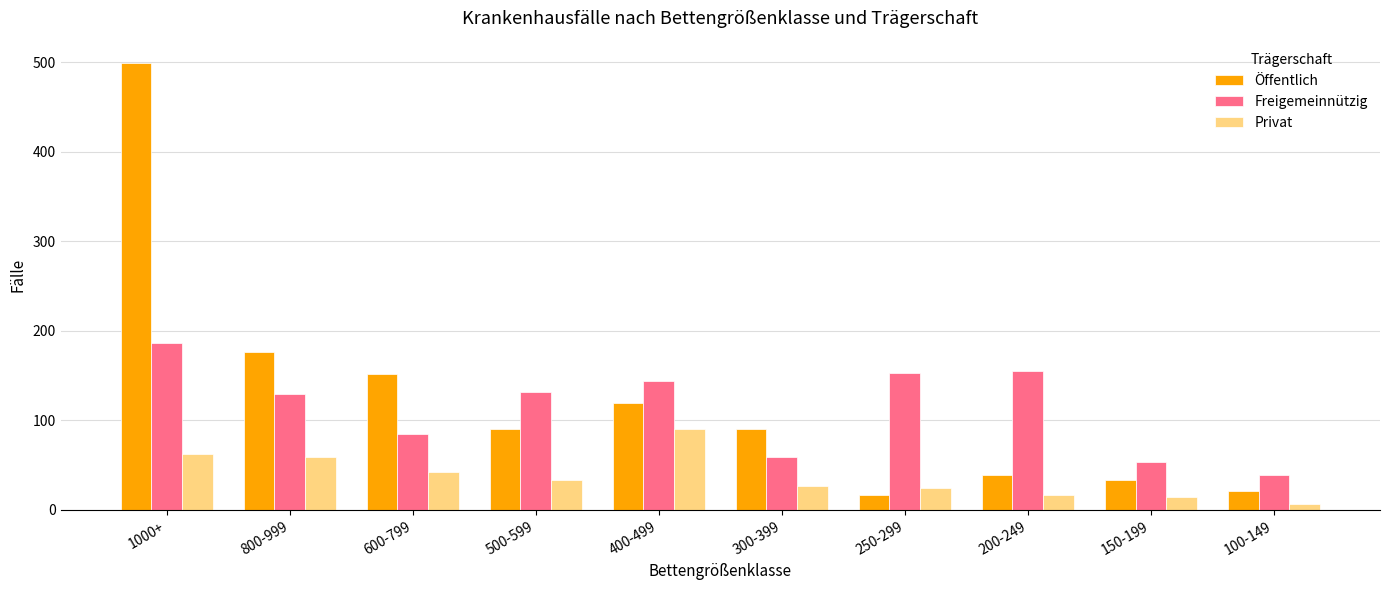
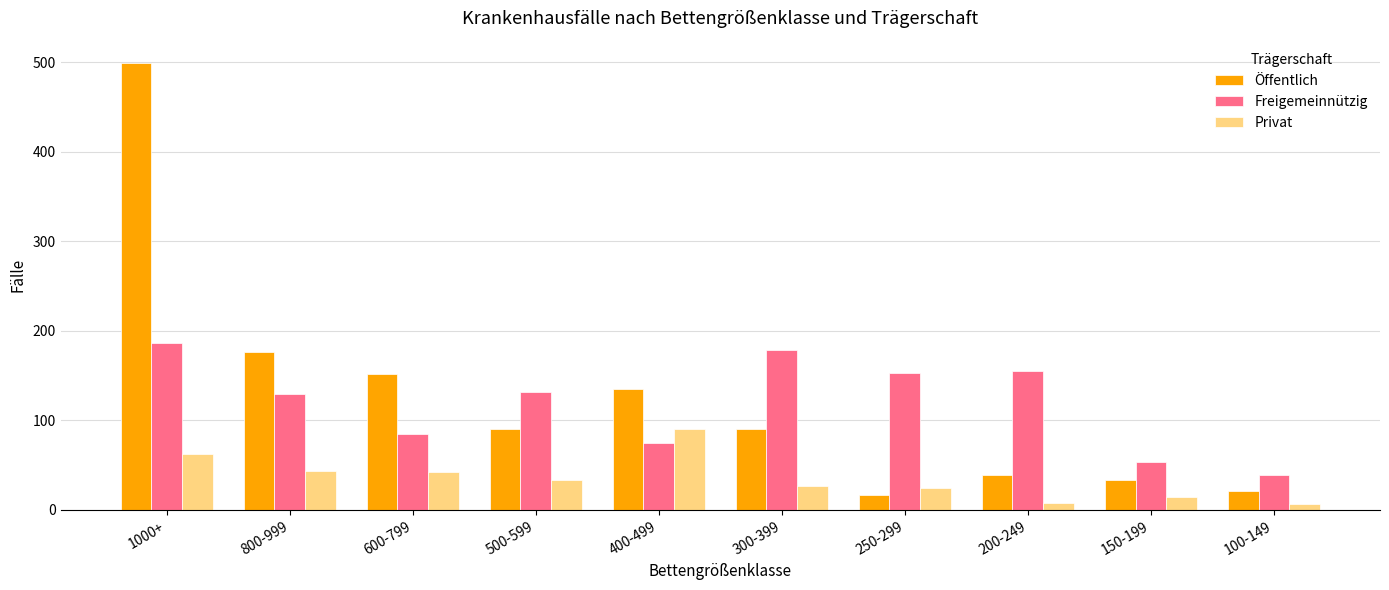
  {
    "Öffentlich": {
      "1000+": 500,
      "800-999": 180,
      "600-799": 150,
      "500-599": 90,
-     "400-499": 120,
+     "400-499": 140,
      "300-399": 90,
      "250-299": 20,
      "200-249": 40,
      "150-199": 30,
      "100-149": 20
    },
    "Freigemeinnützig": {
      "1000+": 190,
      "800-999": 130,
      "600-799": 90,
      "500-599": 130,
-     "400-499": 140,
-     "300-399": 60,
+     "400-499": 80,
+     "300-399": 180,
      "250-299": 150,
      "200-249": 160,
      "150-199": 50,
      "100-149": 40
    },
    "Privat": {
      "1000+": 60,
-     "800-999": 60,
+     "800-999": 40,
      "600-799": 40,
      "500-599": 30,
      "400-499": 90,
      "300-399": 30,
      "250-299": 20,
-     "200-249": 20,
+     "200-249": 10,
      "150-199": 20,
      "100-149": 10
    }
  }
